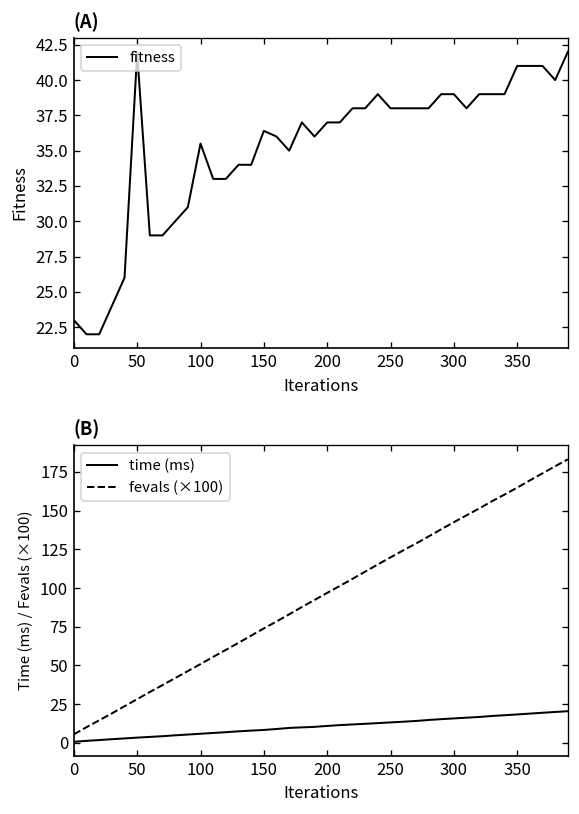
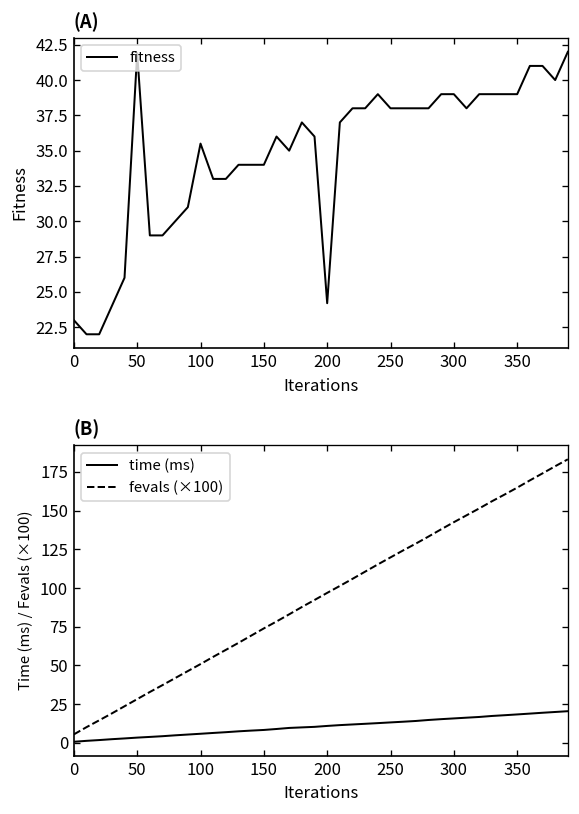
  {
    "(A)": {
      "0": 23.0,
      "100": 35.5,
-     "150": 36.4,
-     "200": 37.0,
+     "150": 34.0,
+     "200": 24.2,
      "250": 38.0,
      "300": 39.0,
-     "350": 41
+     "350": 39
    }
  }
